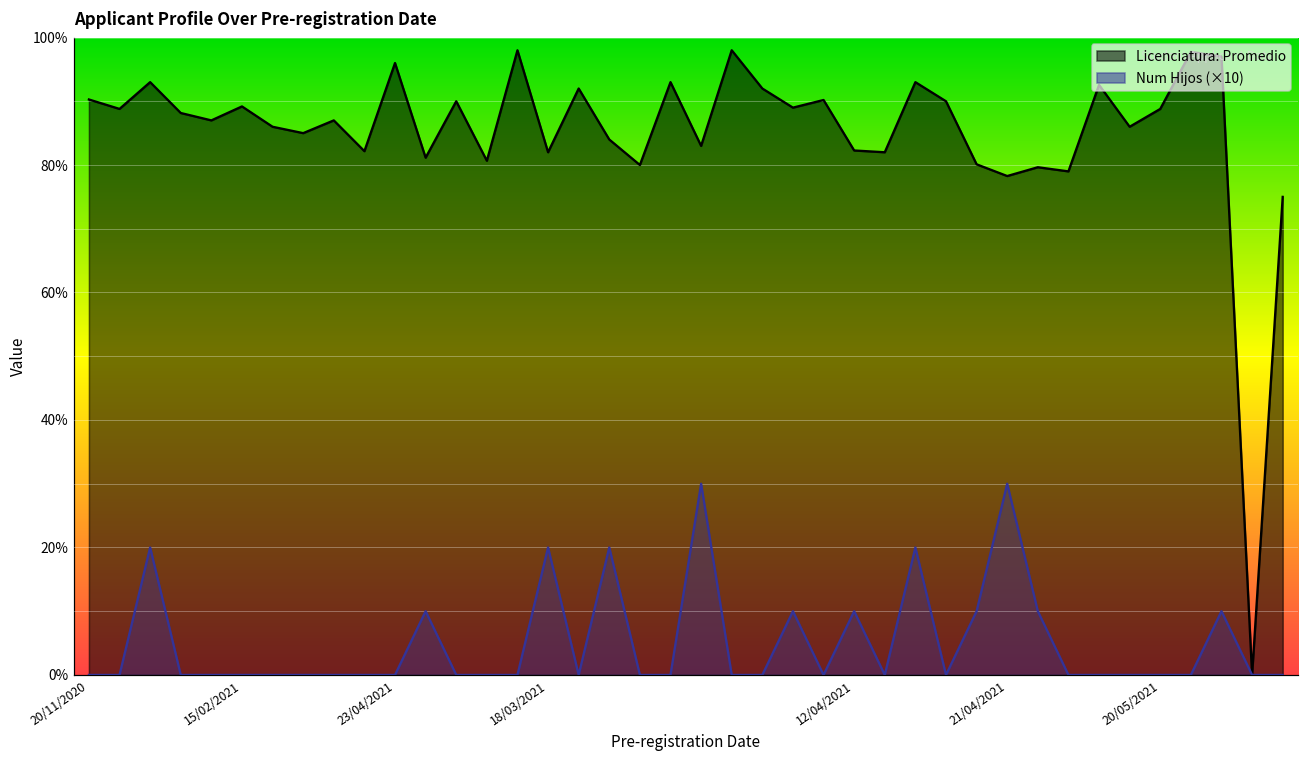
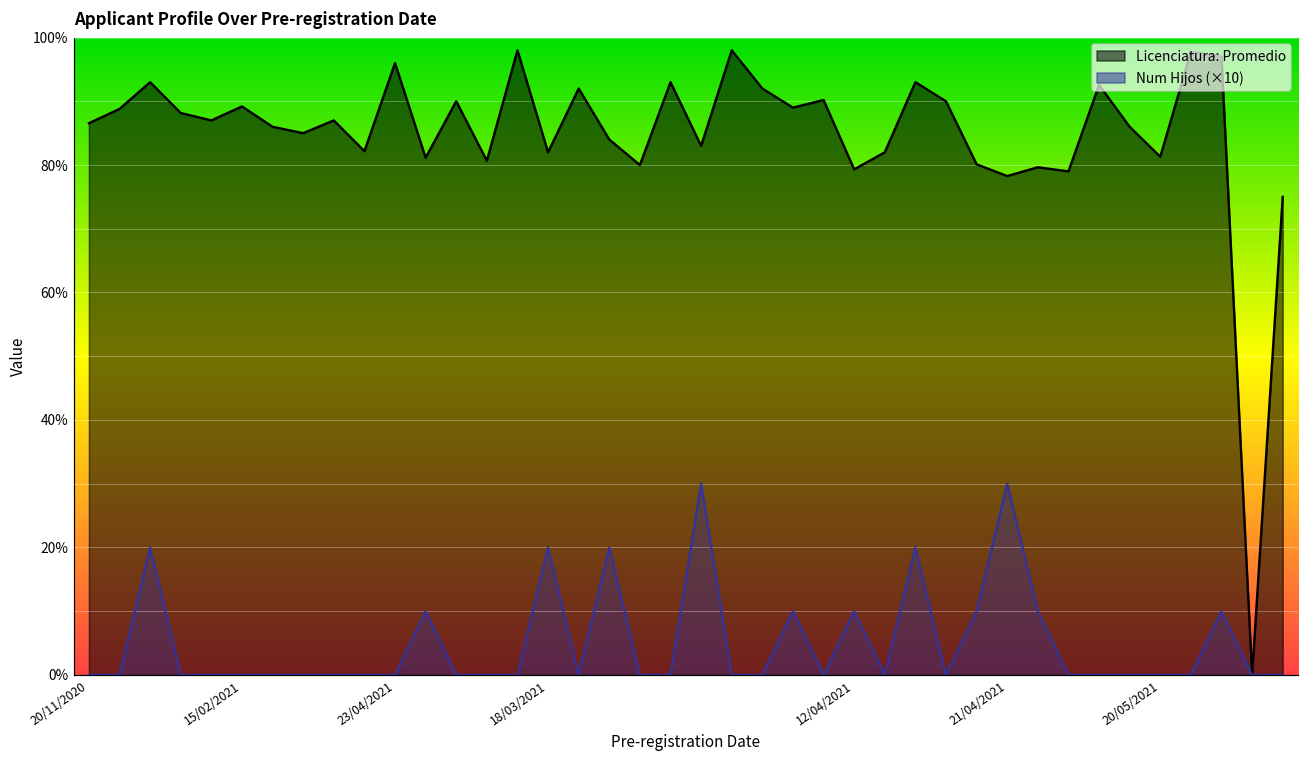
  {
    "Licenciatura: Promedio": {
-     "20/11/2020": "90%",
+     "20/11/2020": "87%",
      "15/02/2021": "89%",
-     "12/04/2021": "82%",
-     "20/05/2021": "89%"
+     "12/04/2021": "79%",
+     "20/05/2021": "81%"
    },
    "Num Hijos (×10)": {
      "20/11/2020": "0%",
      "15/02/2021": "0%",
      "12/04/2021": "10%",
      "20/05/2021": "0%"
    }
  }
